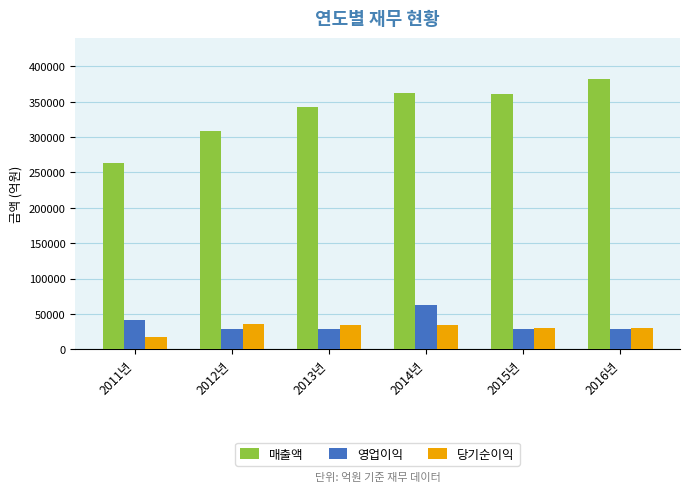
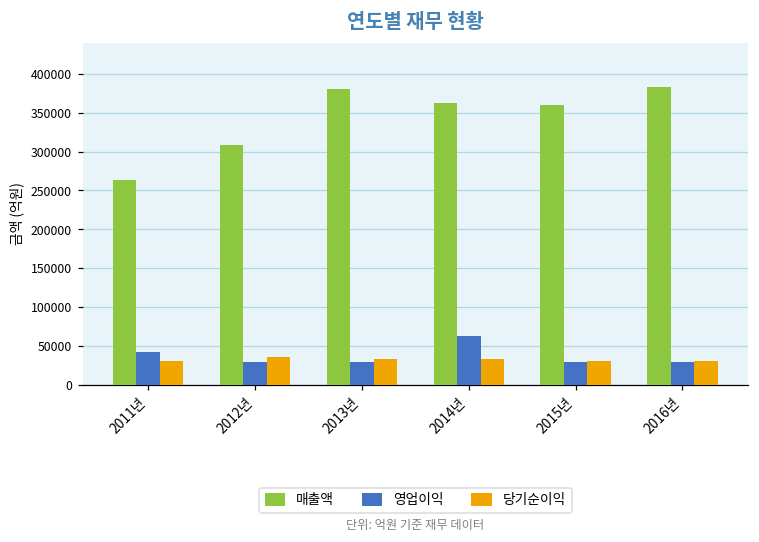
  {
    "매출액": {
      "2011년": 260000,
      "2012년": 310000,
-     "2013년": 340000,
+     "2013년": 380000,
      "2014년": 360000,
      "2015년": 360000,
      "2016년": 380000
    },
    "영업이익": {
      "2011년": 40000,
      "2012년": 30000,
      "2013년": 30000,
      "2014년": 60000,
      "2015년": 30000,
      "2016년": 30000
    },
    "당기순이익": {
-     "2011년": 20000,
+     "2011년": 30000,
      "2012년": 40000,
      "2013년": 30000,
      "2014년": 30000,
      "2015년": 30000,
      "2016년": 30000
    }
  }
